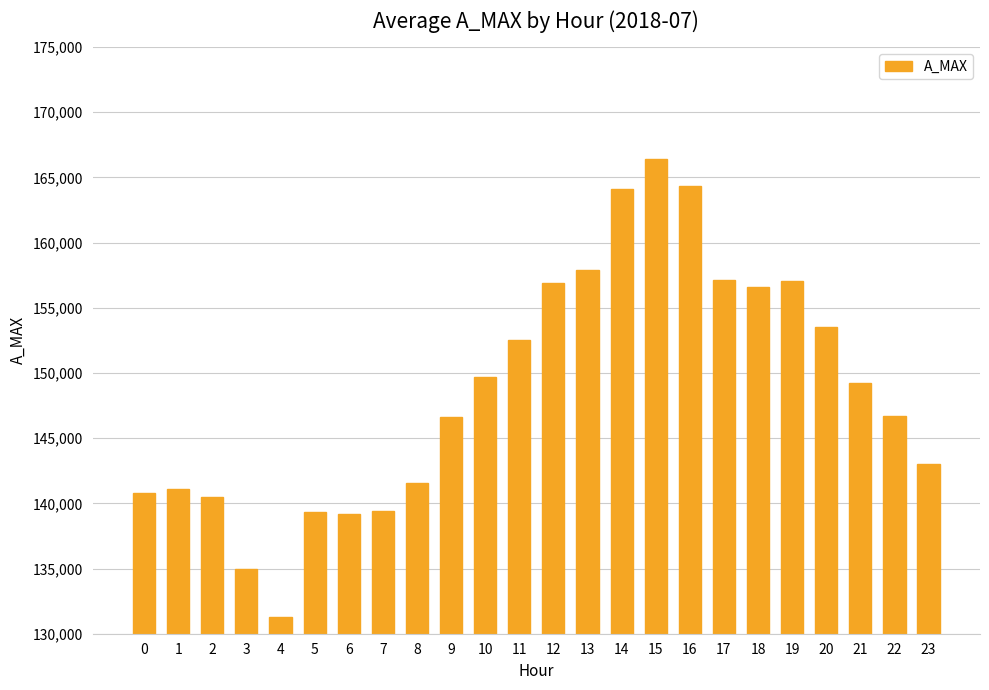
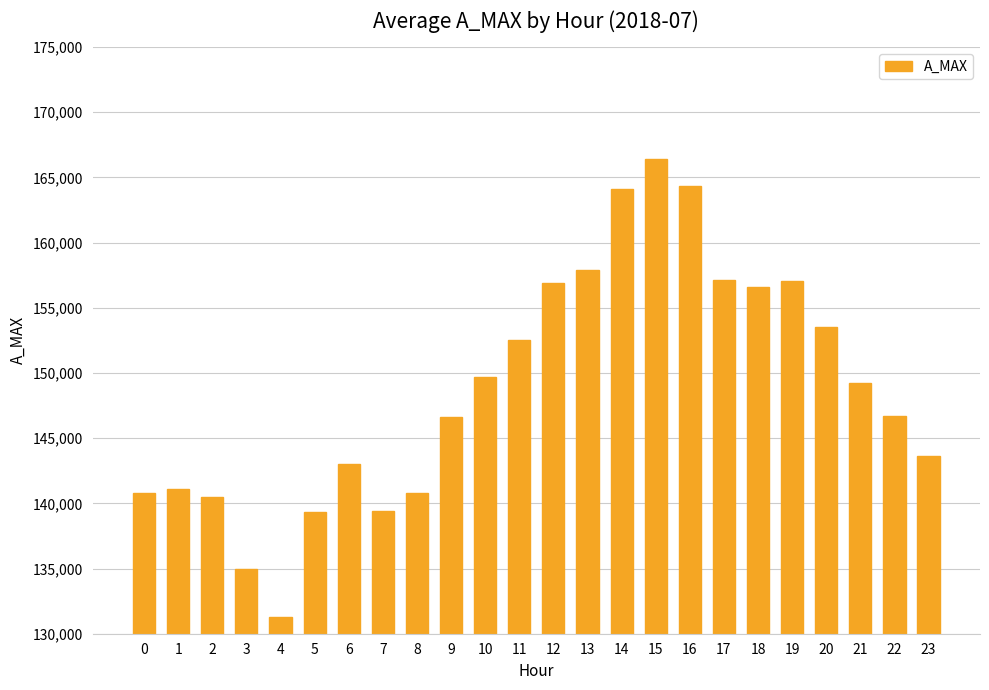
  {
    "0": "140,800",
    "1": "141,100",
    "2": "140,500",
    "3": "135,000",
    "4": "131,300",
    "5": "139,400",
-   "6": "139,200",
+   "6": "143,000",
    "7": "139,400",
-   "8": "141,600",
+   "8": "140,800",
    "9": "146,600",
    "10": "149,700",
    "11": "152,600",
    "12": "156,900",
    "13": "157,900",
    "14": "164,100",
    "15": "166,400",
    "16": "164,300",
    "17": "157,200",
    "18": "156,600",
    "19": "157,100",
    "20": "153,500",
    "21": "149,200",
    "22": "146,700",
-   "23": "143,000"
+   "23": "143,700"
  }
